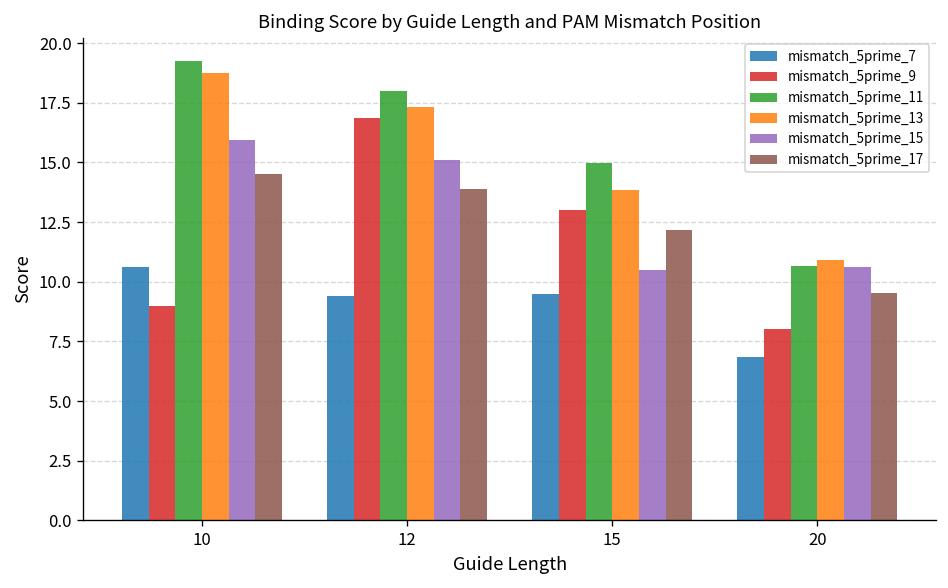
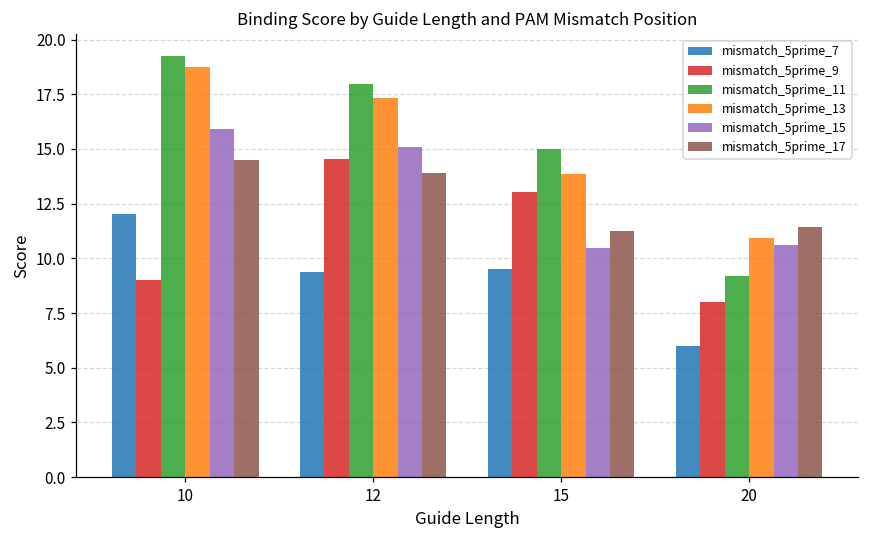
  {
    "mismatch_5prime_7": {
-     "10": 10.6,
+     "10": 12.0,
      "12": 9.4,
      "15": 9.5,
-     "20": 6.8
+     "20": 6.0
    },
    "mismatch_5prime_9": {
      "10": 9.0,
-     "12": 16.9,
+     "12": 14.5,
      "15": 13.0,
      "20": 8.0
    },
    "mismatch_5prime_11": {
      "10": 19.3,
      "12": 18.0,
      "15": 15.0,
-     "20": 10.7
+     "20": 9.2
    },
    "mismatch_5prime_13": {
      "10": 18.7,
      "12": 17.3,
      "15": 13.8,
      "20": 10.9
    },
    "mismatch_5prime_15": {
      "10": 15.9,
      "12": 15.1,
      "15": 10.5,
      "20": 10.6
    },
    "mismatch_5prime_17": {
      "10": 14.5,
      "12": 13.9,
-     "15": 12.2,
-     "20": 9.5
+     "15": 11.2,
+     "20": 11.4
    }
  }
